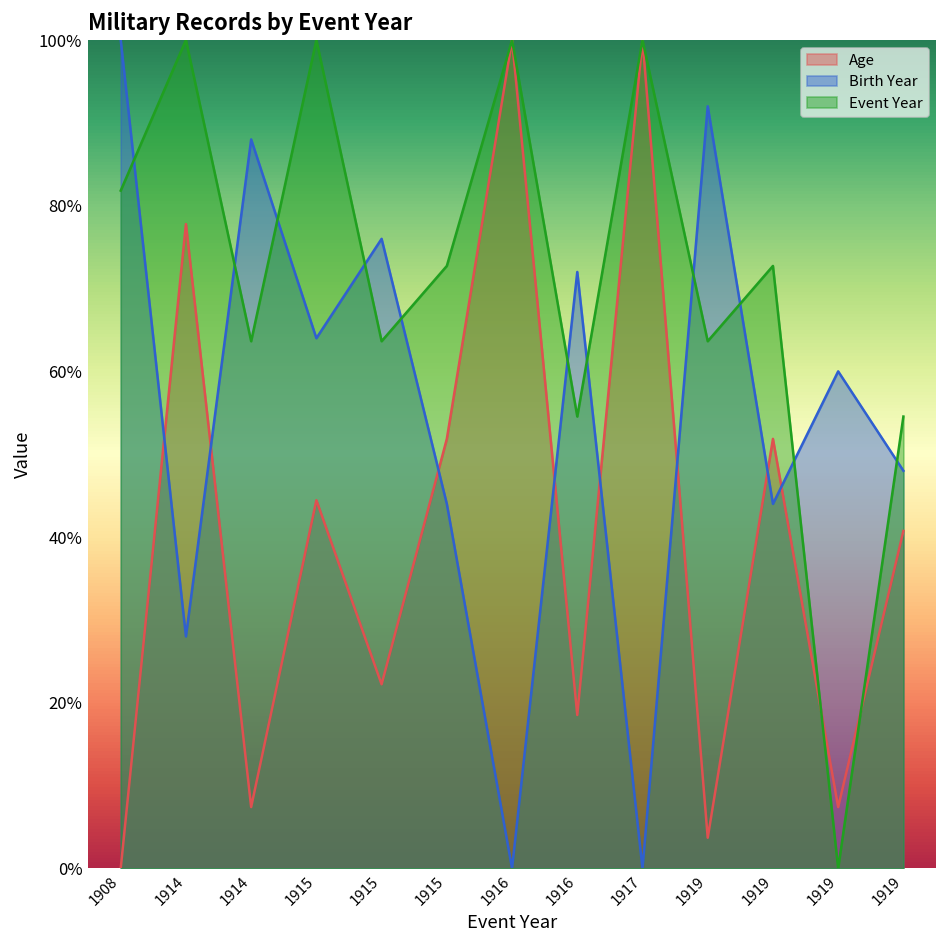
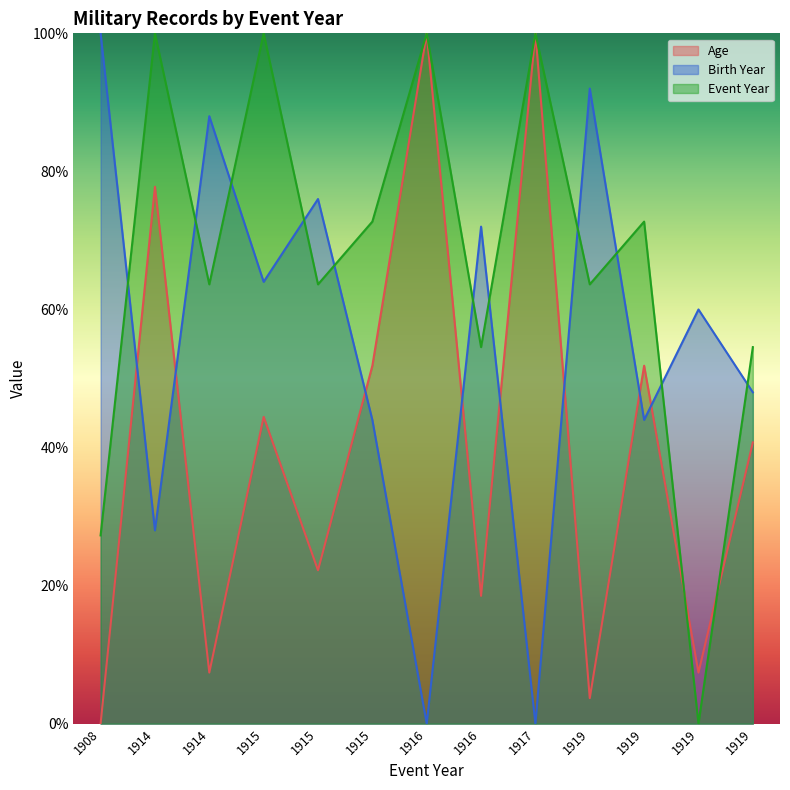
  {
    "Age": {
      "1908": "0%"
    },
    "Birth Year": {
      "1908": "100%",
      "1917": "0%"
    },
    "Event Year": {
-     "1908": "82%"
+     "1908": "27%"
    }
  }
